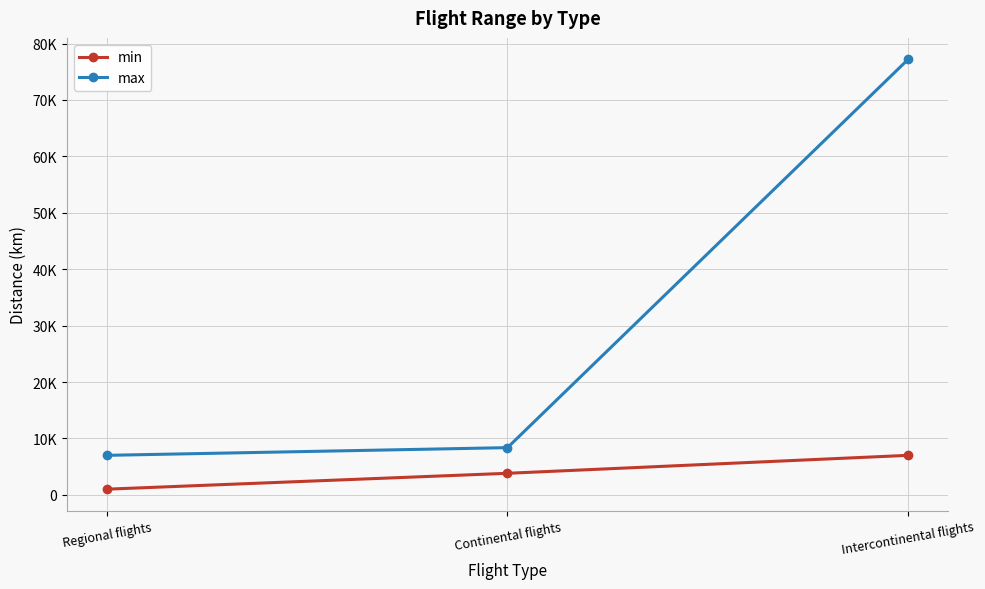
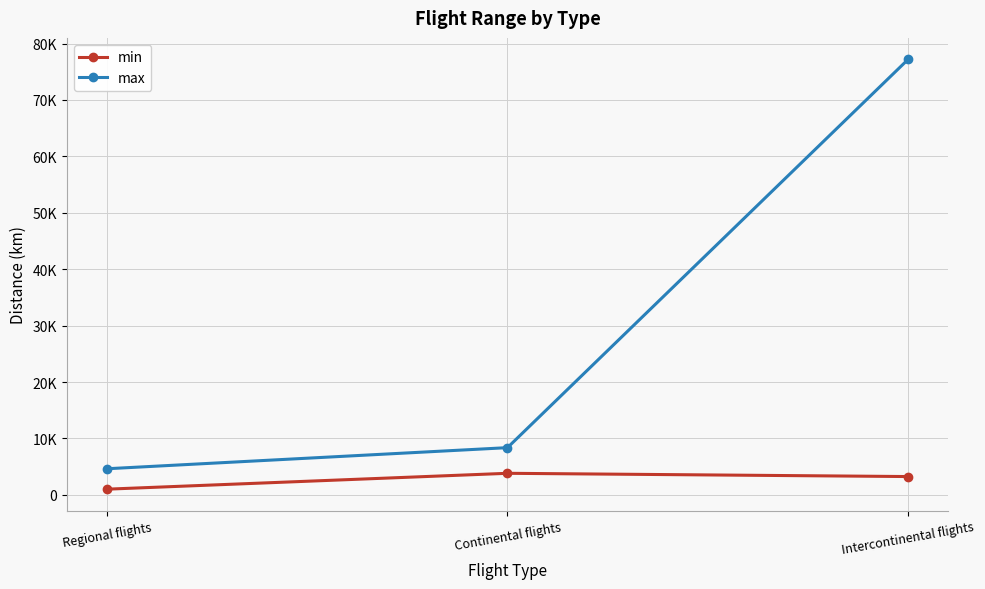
  {
    "min": {
      "Regional flights": 1000,
      "Continental flights": 4000,
-     "Intercontinental flights": 7000
+     "Intercontinental flights": 3000
    },
    "max": {
-     "Regional flights": 7000,
+     "Regional flights": 5000,
      "Continental flights": 8000,
      "Intercontinental flights": 77000
    }
  }
